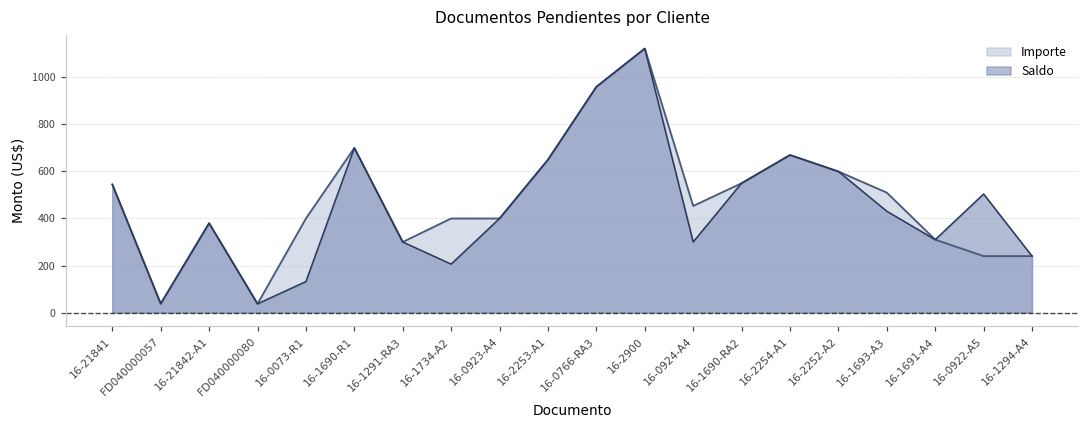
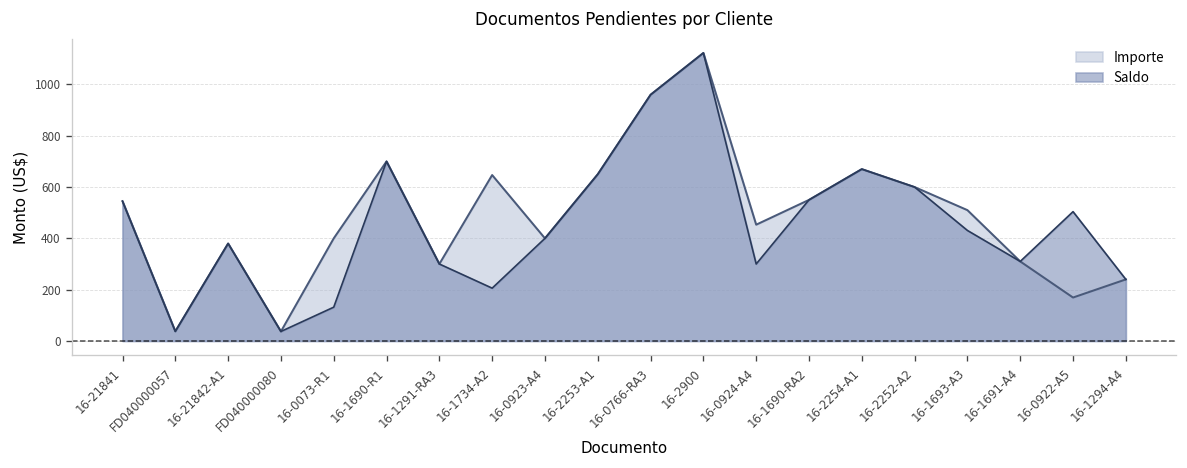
  {
    "Importe": {
      "16-0073-R1": 400,
-     "16-1734-A2": 400,
+     "16-1734-A2": 650,
      "16-0924-A4": 450,
      "16-1693-A3": 510,
-     "16-0922-A5": 240
+     "16-0922-A5": 170
    },
    "Saldo": {
      "16-0073-R1": 130,
      "16-1734-A2": 210,
      "16-0924-A4": 300,
      "16-1693-A3": 430,
      "16-0922-A5": 500
    }
  }
